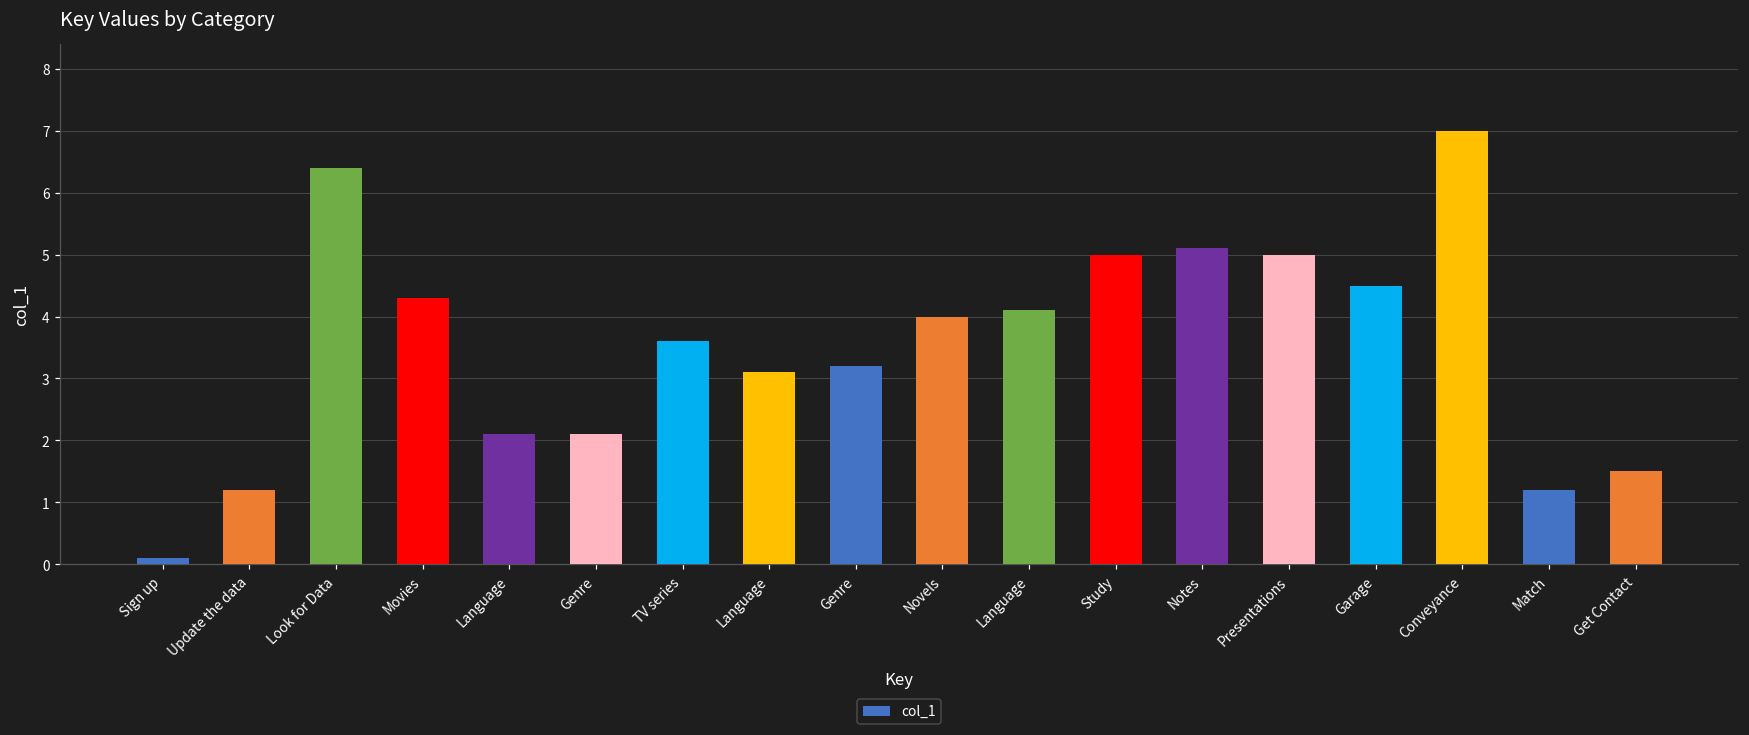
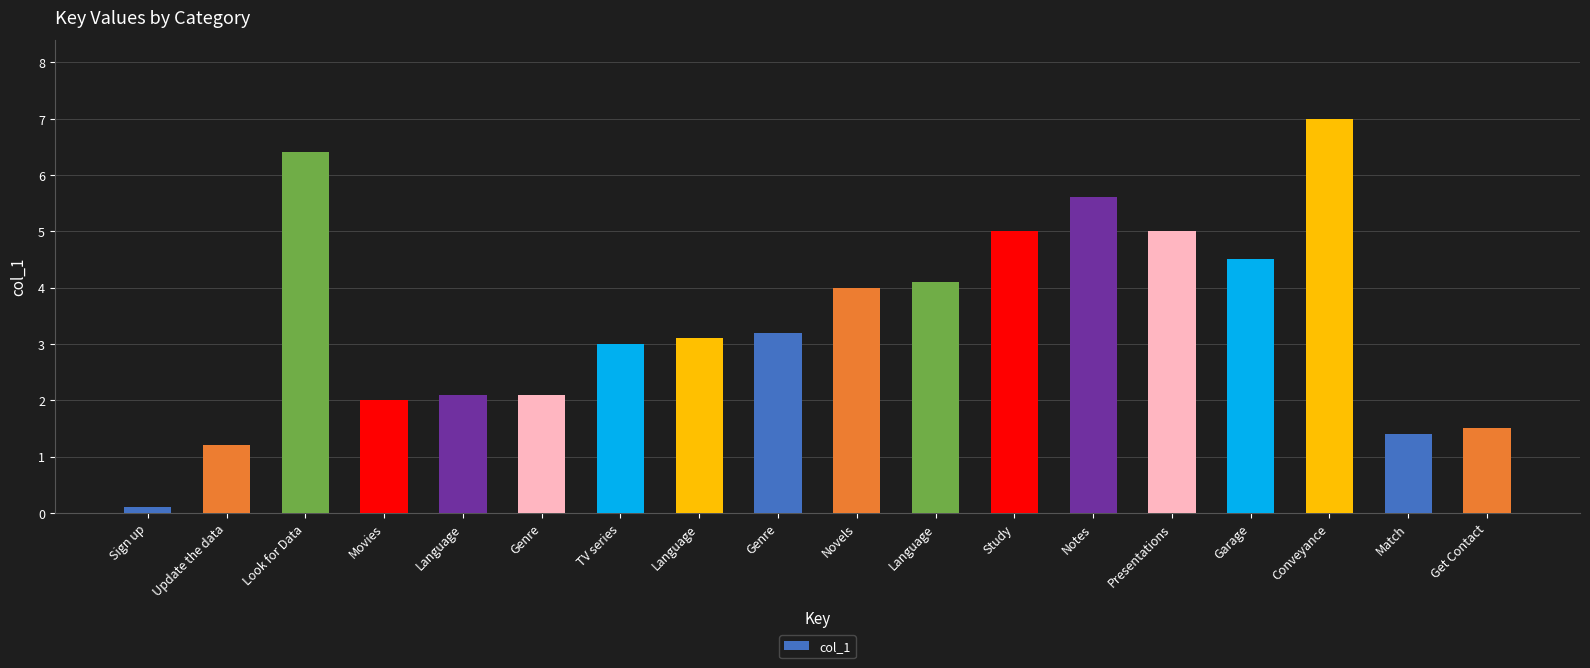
  {
    "Sign up": 0.1,
    "Update the data": 1.2,
    "Look for Data": 6.4,
-   "Movies": 4.3,
-   "TV series": 3.6,
+   "Movies": 2.0,
+   "TV series": 3.0,
    "Novels": 4.0,
    "Study": 5.0,
-   "Notes": 5.1,
+   "Notes": 5.6,
    "Presentations": 5.0,
    "Garage": 4.5,
    "Conveyance": 7.0,
-   "Match": 1.2,
+   "Match": 1.4,
    "Get Contact": 1.5
  }
